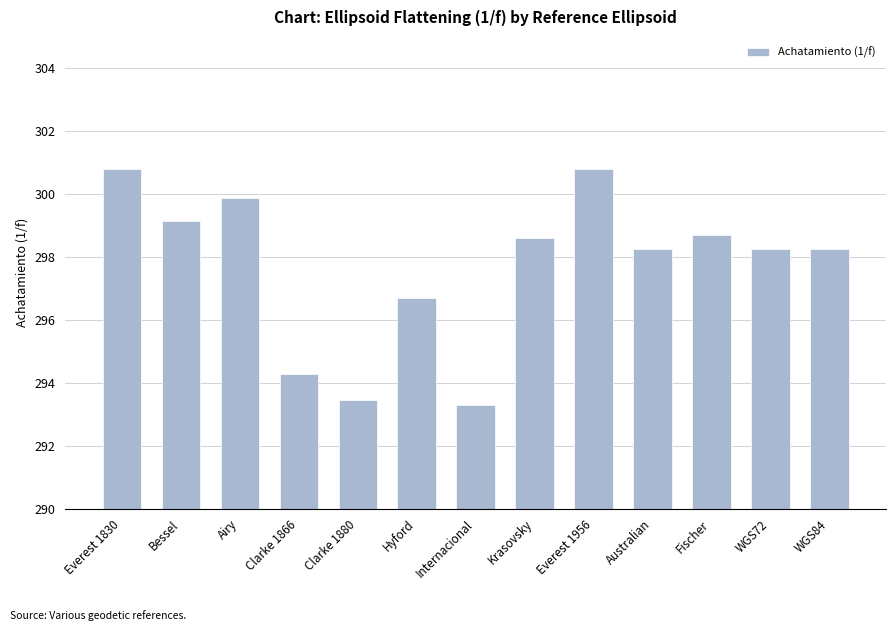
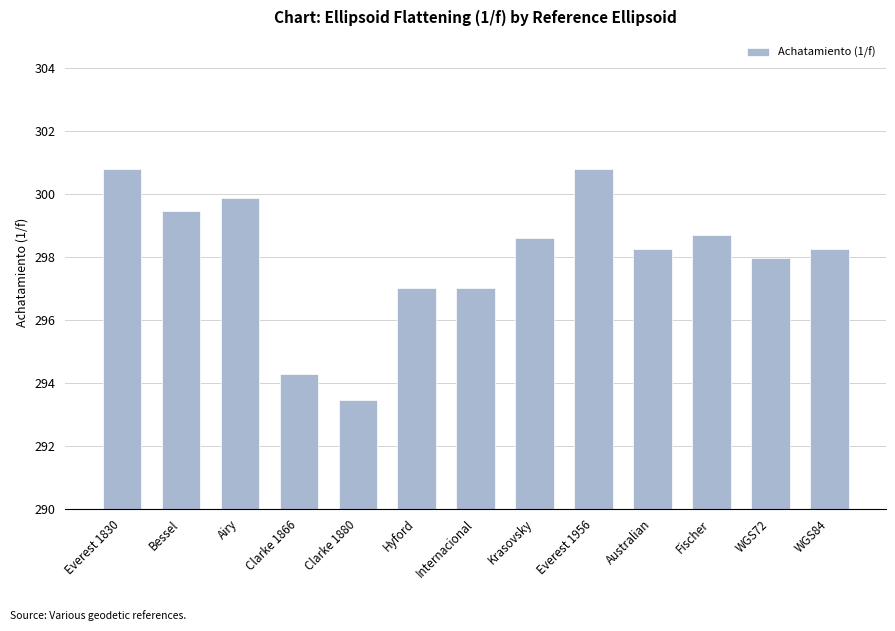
  {
    "Everest 1830": 300.8,
-   "Bessel": 299.2,
+   "Bessel": 299.5,
    "Airy": 299.9,
    "Clarke 1866": 294.3,
    "Clarke 1880": 293.5,
-   "Hyford": 296.7,
-   "Internacional": 293.3,
+   "Hyford": 297.0,
+   "Internacional": 297.0,
    "Krasovsky": 298.6,
    "Everest 1956": 300.8,
    "Australian": 298.3,
    "Fischer": 298.7,
-   "WGS72": 298.3,
+   "WGS72": 298.0,
    "WGS84": 298.3
  }
